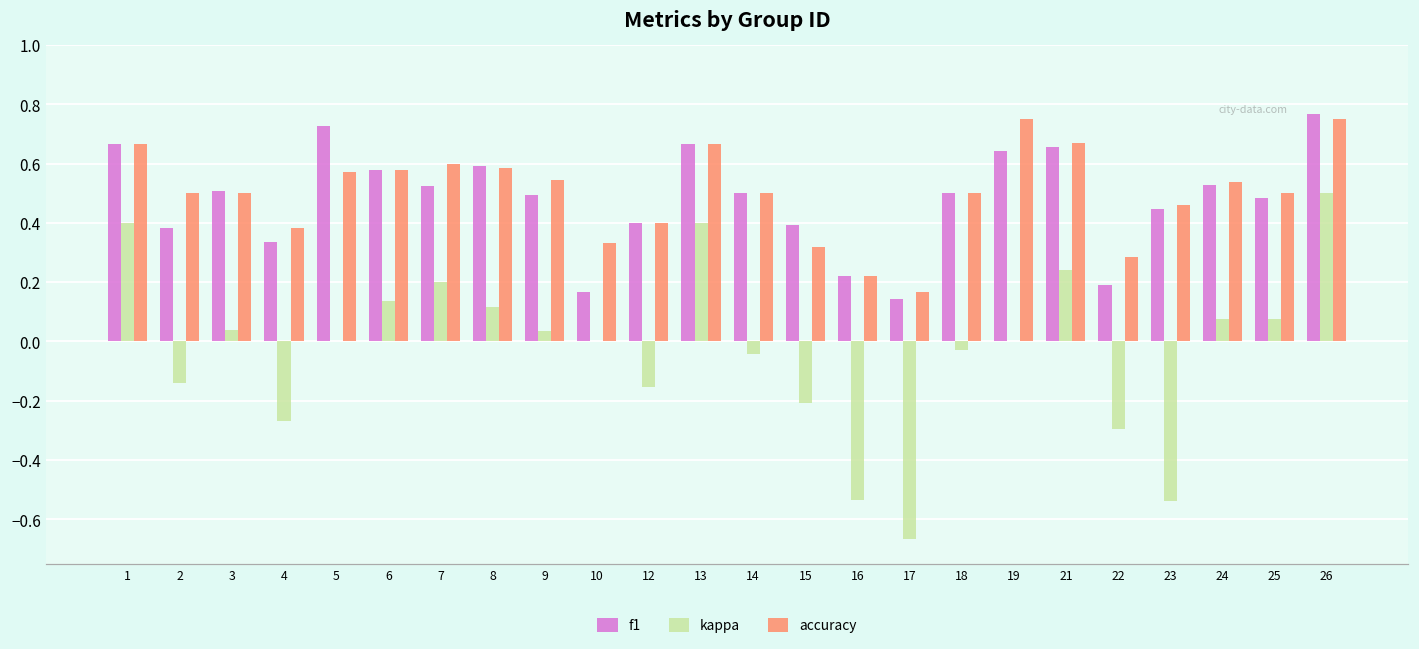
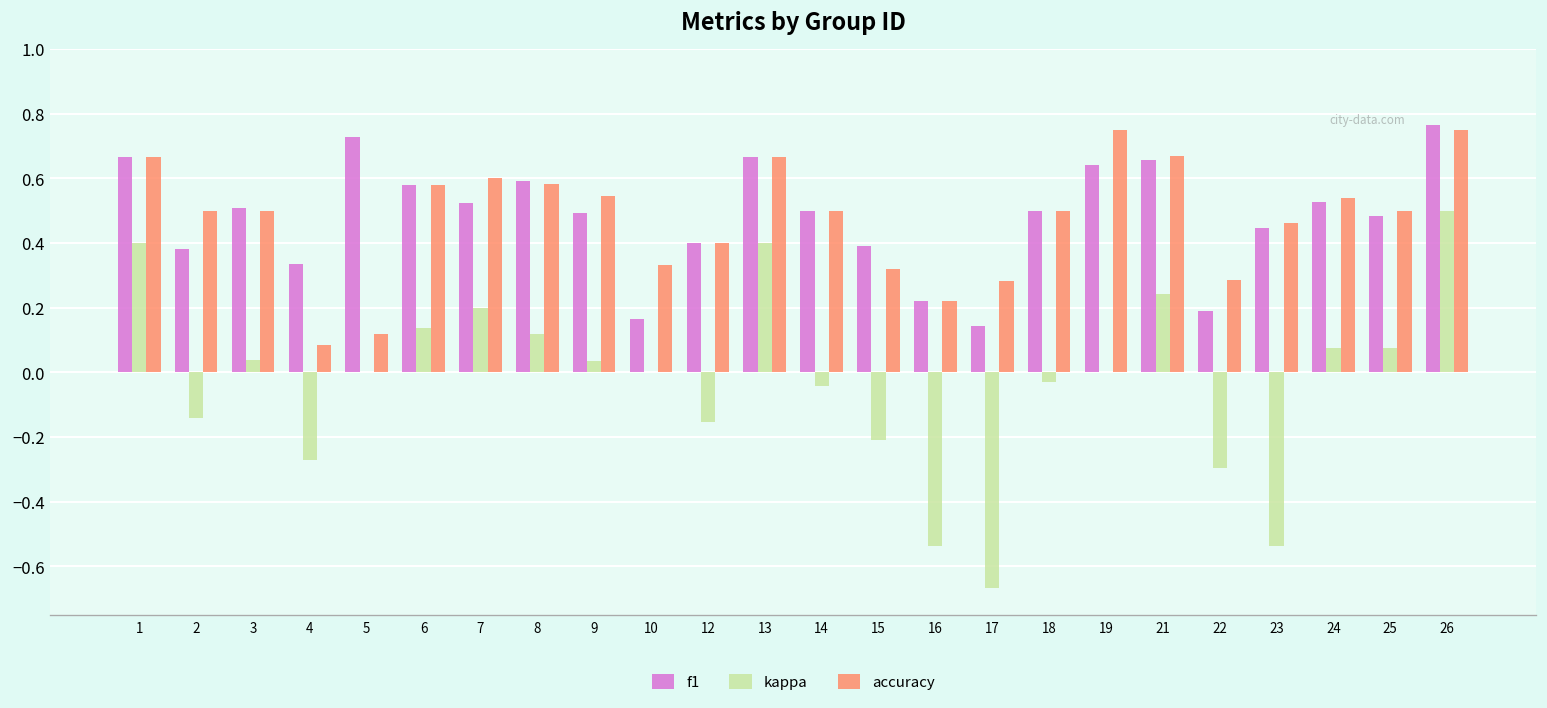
  {
    "f1": {
      "1": 0.67,
      "2": 0.38,
      "3": 0.51,
      "4": 0.34,
      "5": 0.73,
      "6": 0.58,
      "7": 0.52,
      "8": 0.59,
      "9": 0.49,
      "10": 0.17,
      "12": 0.40,
      "13": 0.67,
      "14": 0.50,
      "15": 0.39,
      "16": 0.22,
      "17": 0.14,
      "18": 0.50,
      "19": 0.64,
      "21": 0.66,
      "22": 0.19,
      "23": 0.45,
      "24": 0.53,
      "25": 0.48,
      "26": 0.77
    },
    "kappa": {
      "1": 0.40,
      "2": -0.14,
      "3": 0.04,
      "4": -0.27,
      "5": 0.00,
      "6": 0.14,
      "7": 0.20,
      "8": 0.12,
      "9": 0.04,
      "10": 0.00,
      "12": -0.15,
      "13": 0.40,
      "14": -0.04,
      "15": -0.21,
      "16": -0.54,
      "17": -0.67,
      "18": -0.03,
      "19": 0.00,
      "21": 0.24,
      "22": -0.30,
      "23": -0.54,
      "24": 0.08,
      "25": 0.07,
      "26": 0.50
    },
    "accuracy": {
      "1": 0.67,
      "2": 0.50,
      "3": 0.50,
-     "4": 0.38,
-     "5": 0.57,
+     "4": 0.08,
+     "5": 0.12,
      "6": 0.58,
      "7": 0.60,
      "8": 0.58,
      "9": 0.55,
      "10": 0.33,
      "12": 0.40,
      "13": 0.67,
      "14": 0.50,
      "15": 0.32,
      "16": 0.22,
-     "17": 0.17,
+     "17": 0.28,
      "18": 0.50,
      "19": 0.75,
      "21": 0.67,
      "22": 0.29,
      "23": 0.46,
      "24": 0.54,
      "25": 0.50,
      "26": 0.75
    }
  }
